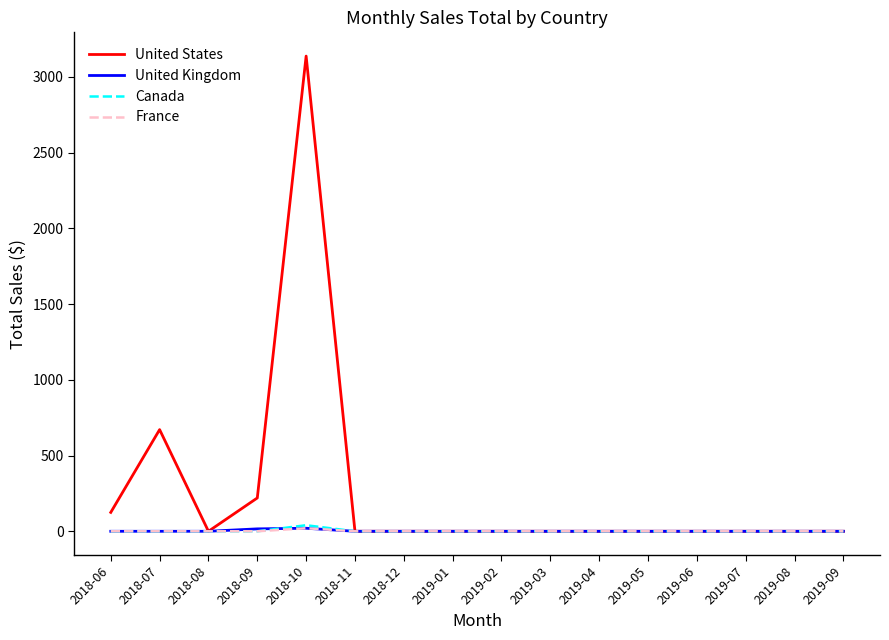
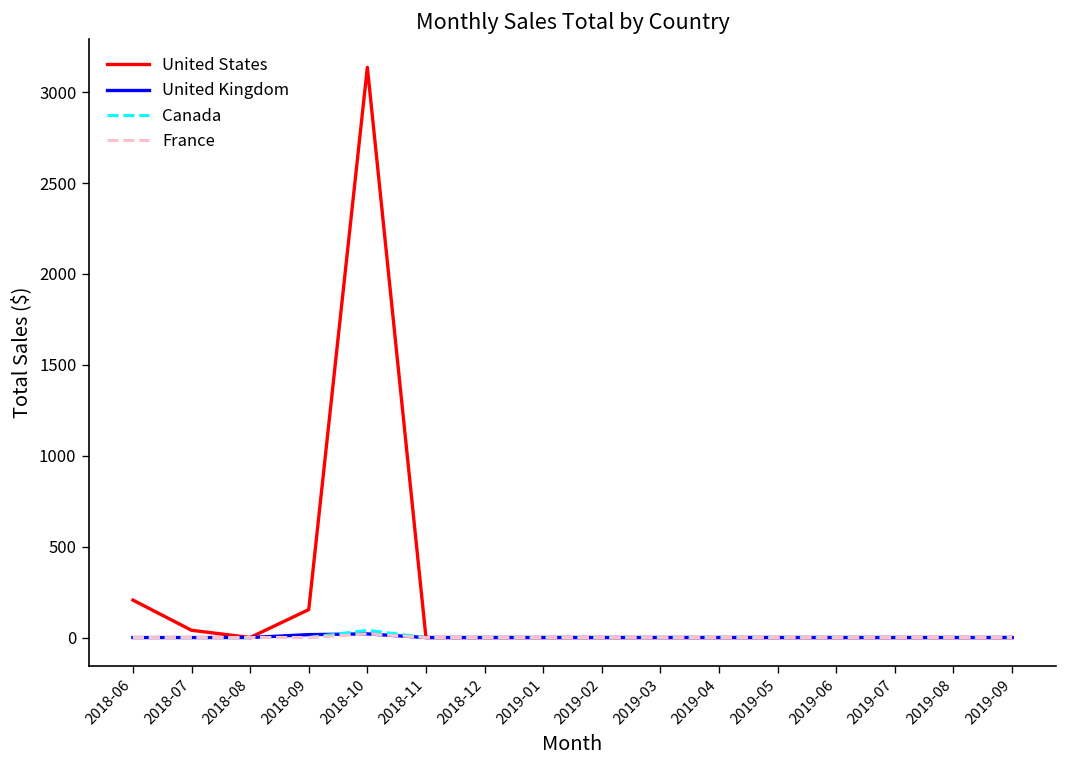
  {
    "United States": {
-     "2018-06": 120,
-     "2018-07": 670,
-     "2018-09": 220,
+     "2018-06": 210,
+     "2018-07": 40,
+     "2018-09": 150,
      "2018-10": 3140
    },
    "Canada": {
      "2018-10": 40
    }
  }
